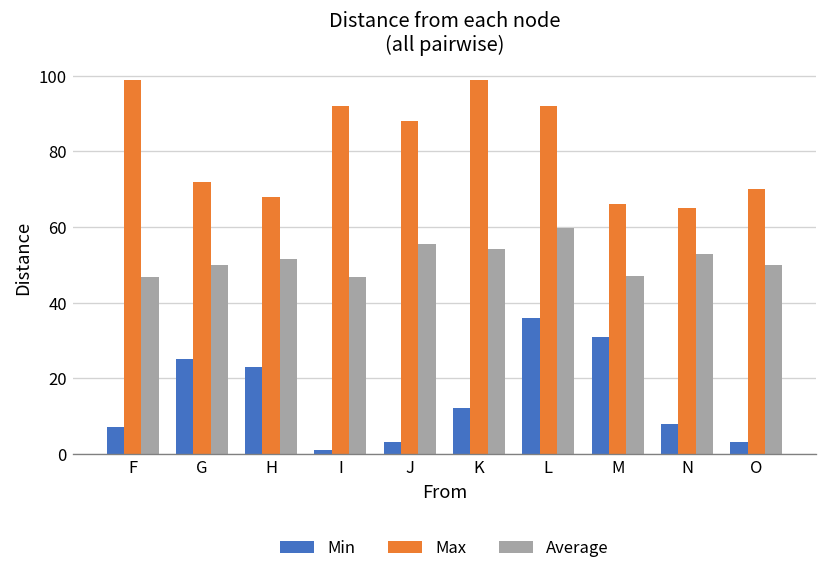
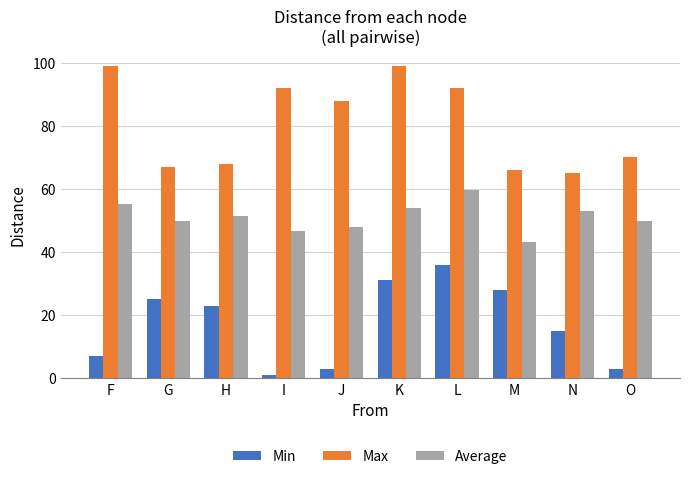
  {
    "Min": {
      "F": 7,
      "G": 25,
      "H": 23,
      "I": 1,
      "J": 3,
-     "K": 12,
+     "K": 31,
      "L": 36,
-     "M": 31,
-     "N": 8,
+     "M": 28,
+     "N": 15,
      "O": 3
    },
    "Max": {
      "F": 99,
-     "G": 72,
+     "G": 67,
      "H": 68,
      "I": 92,
      "J": 88,
      "K": 99,
      "L": 92,
      "M": 66,
      "N": 65,
      "O": 70
    },
    "Average": {
-     "F": 47,
+     "F": 55,
      "G": 50,
      "H": 51,
      "I": 47,
-     "J": 56,
+     "J": 48,
      "K": 54,
      "L": 60,
-     "M": 47,
+     "M": 43,
      "N": 53,
      "O": 50
    }
  }
